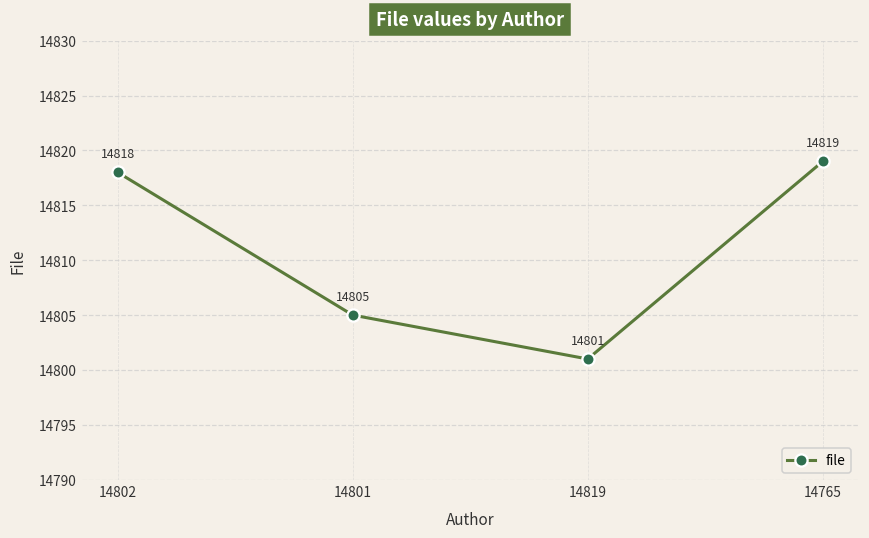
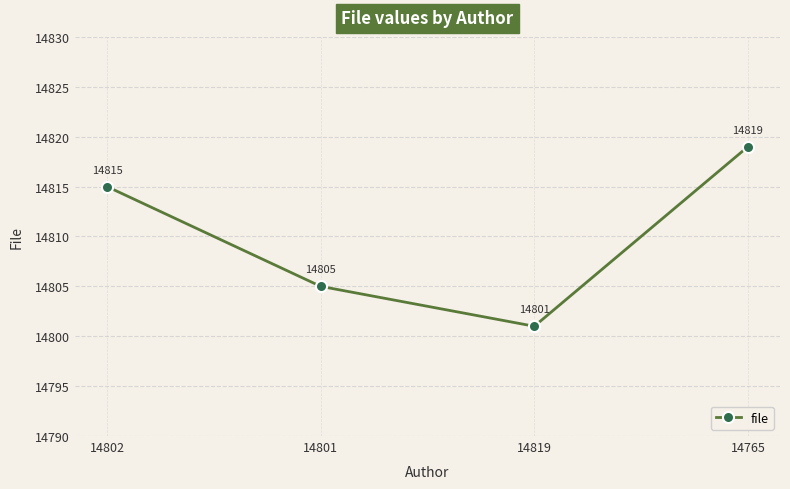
  {
-   "14802": 14818,
+   "14802": 14815,
    "14801": 14805,
    "14819": 14801,
    "14765": 14819
  }
